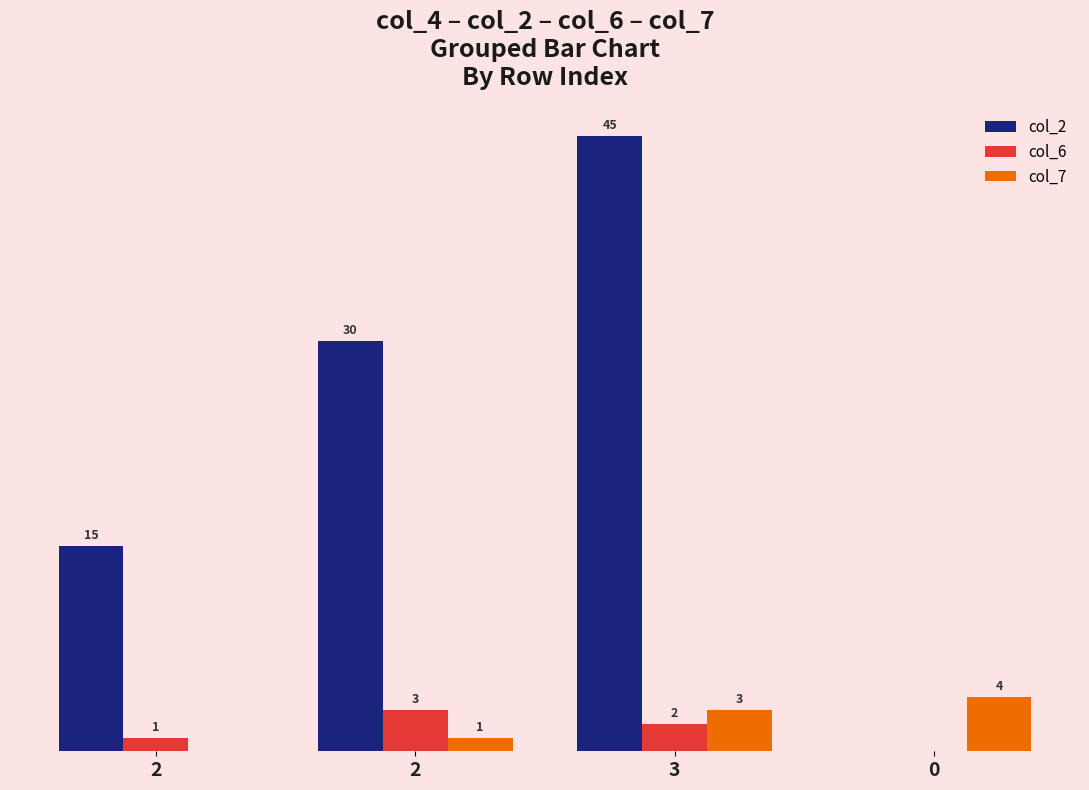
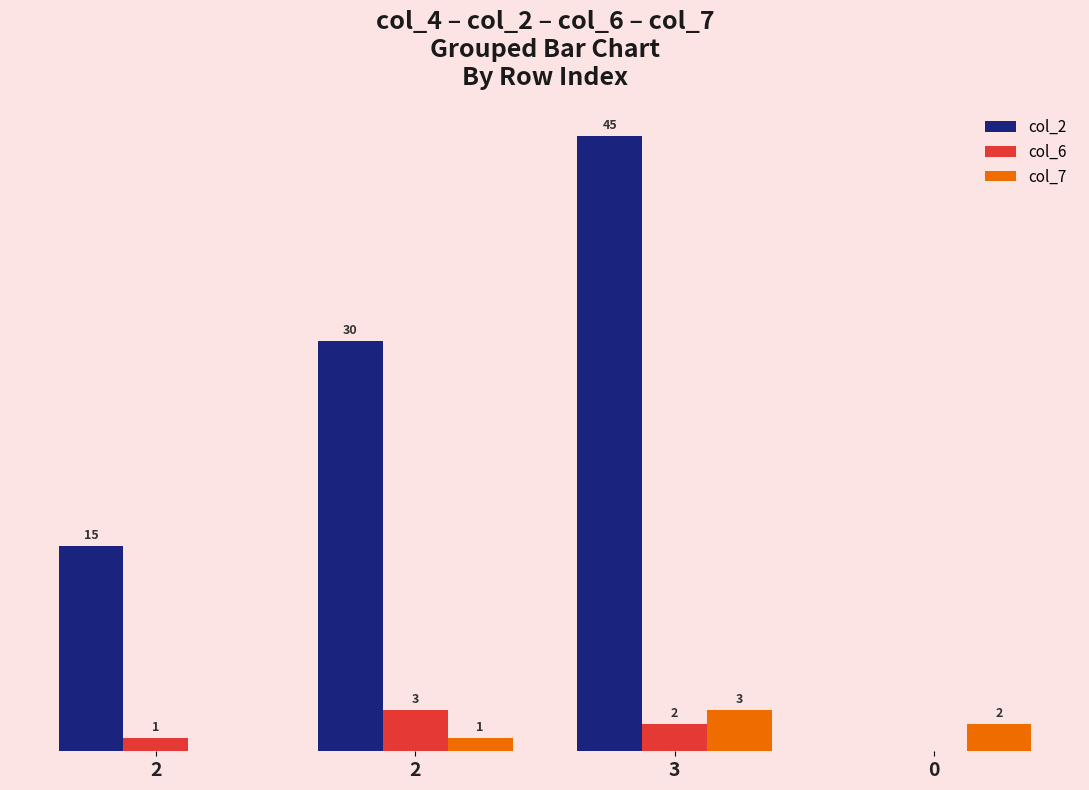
  {
    "col_2": {
      "3": 45
    },
    "col_6": {
      "3": 2
    },
    "col_7": {
      "3": 3,
-     "0": 4
+     "0": 2
    }
  }
